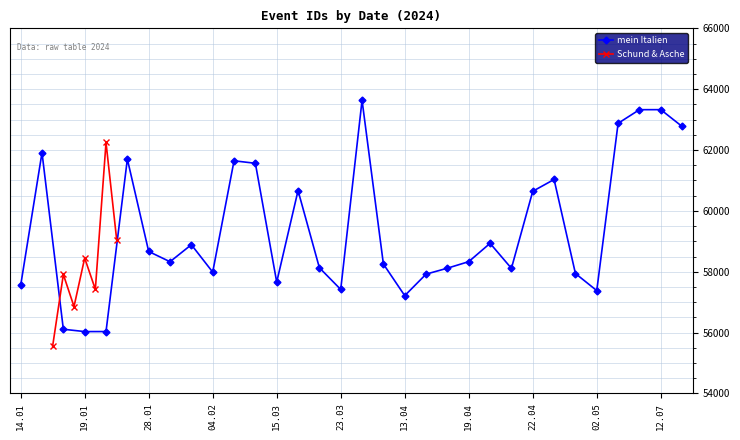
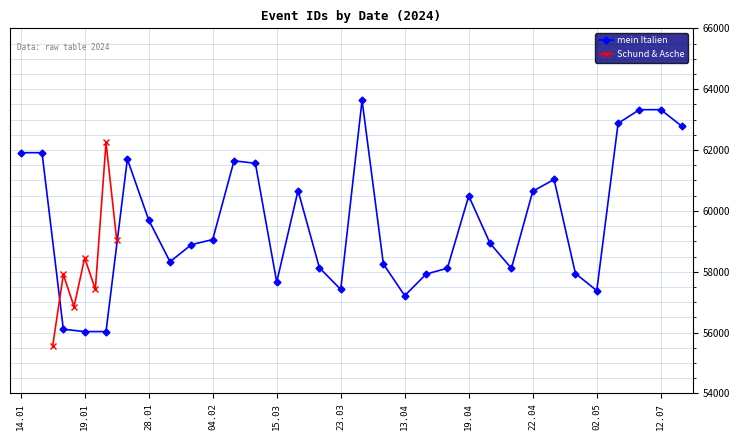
  {
    "mein Italien": {
-     "14.01": 57600,
+     "14.01": 61900,
      "19.01": 56000,
-     "28.01": 58700,
-     "04.02": 58000,
+     "28.01": 59700,
+     "04.02": 59100,
      "15.03": 57700,
      "23.03": 57400,
      "13.04": 57200,
-     "19.04": 58300,
+     "19.04": 60500,
      "22.04": 60600,
      "02.05": 57400,
      "12.07": 63300
    },
    "Schund & Asche": {
      "19.01": 58400
    }
  }
